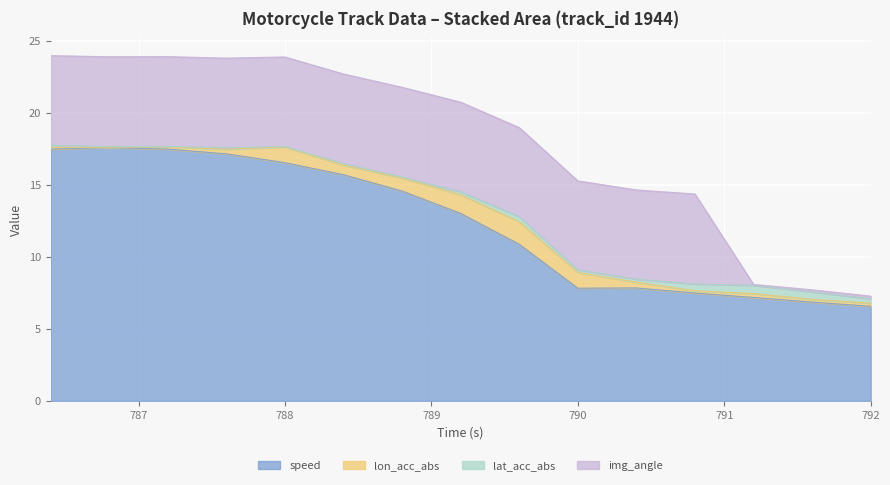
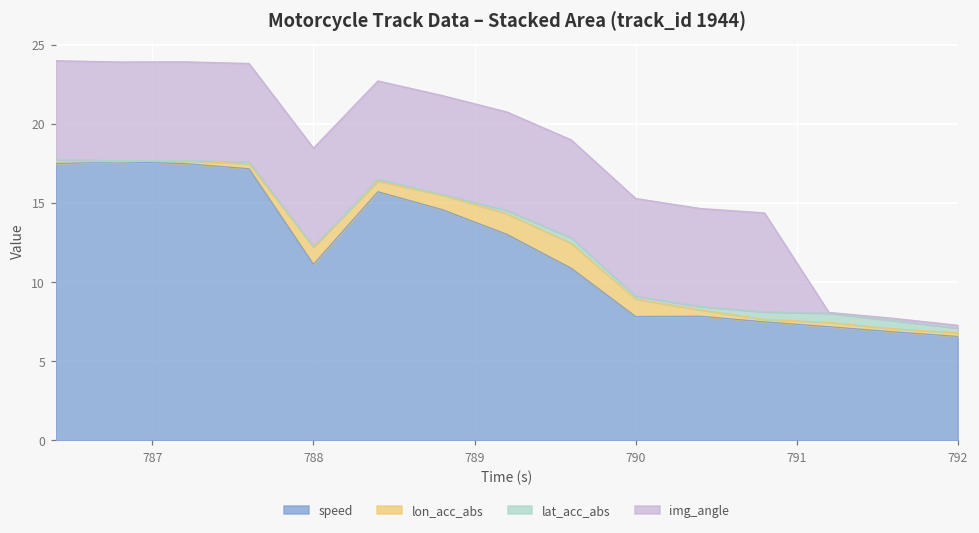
  {
    "speed": {
-     "788": 16.5,
+     "788": 11.1,
      "790": 7.8,
      "792": 6.6
    },
    "lon_acc_abs": {
      "790": 1.1,
      "792": 0.2
    }
  }
